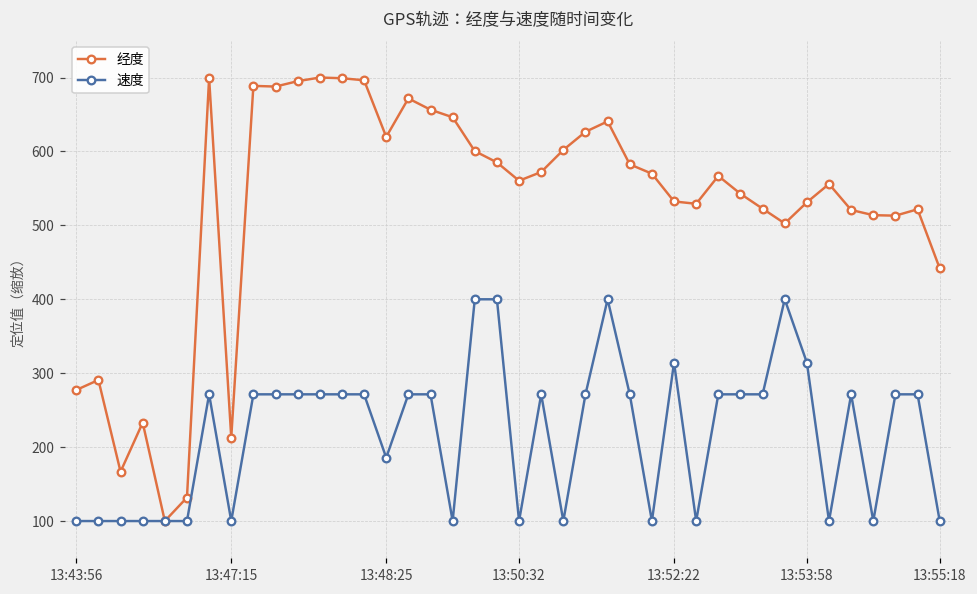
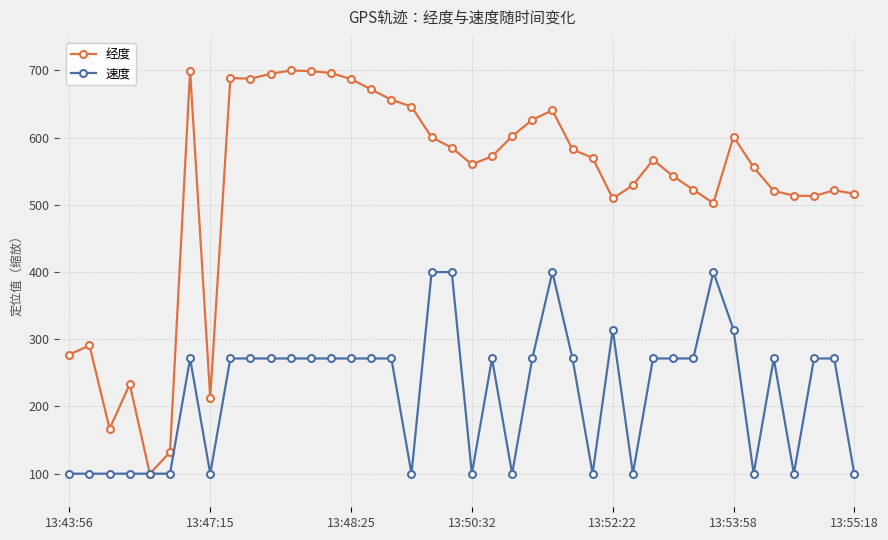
  {
    "经度": {
      "13:43:56": 280,
      "13:47:15": 210,
-     "13:48:25": 620,
+     "13:48:25": 690,
      "13:50:32": 560,
-     "13:52:22": 530,
-     "13:53:58": 530,
-     "13:55:18": 440
+     "13:52:22": 510,
+     "13:53:58": 600,
+     "13:55:18": 520
    },
    "速度": {
      "13:43:56": 100,
      "13:47:15": 100,
-     "13:48:25": 190,
+     "13:48:25": 270,
      "13:50:32": 100,
      "13:52:22": 310,
      "13:53:58": 310,
      "13:55:18": 100
    }
  }
